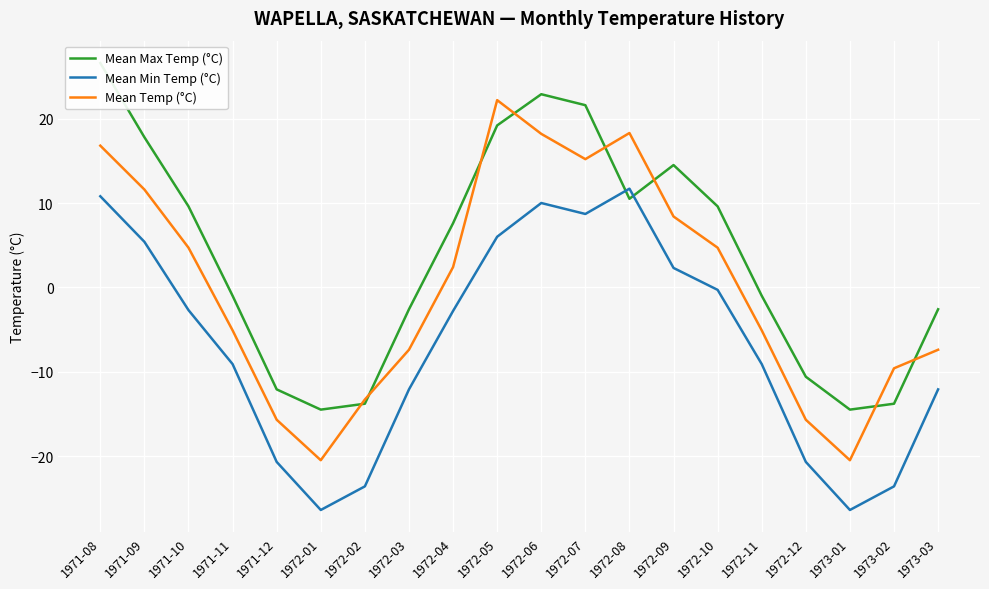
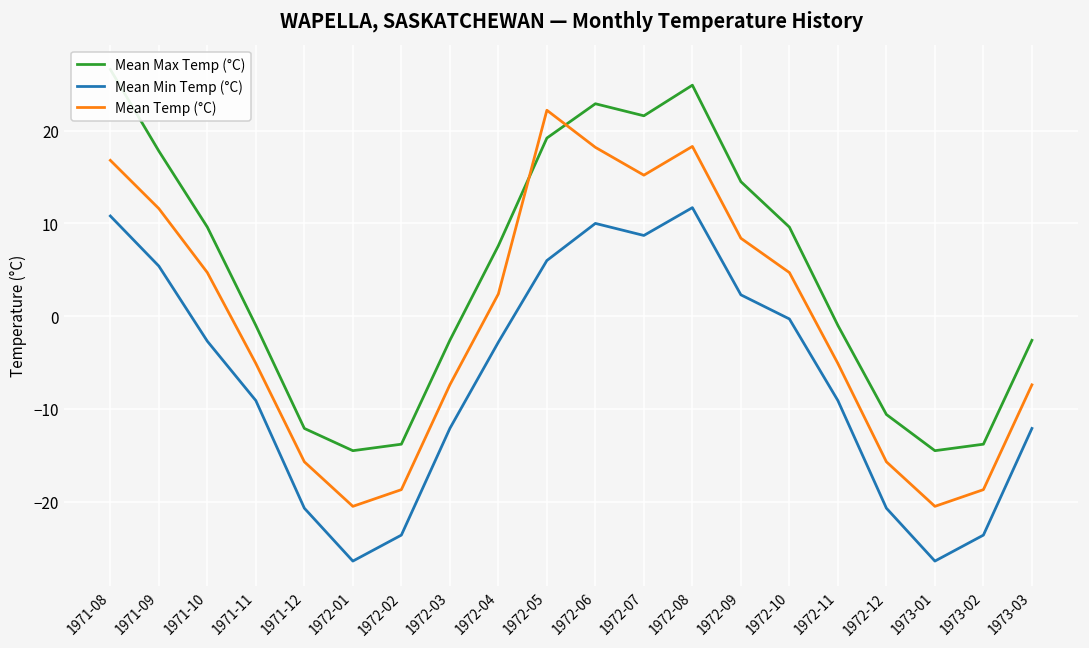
  {
    "Mean Max Temp (°C)": {
      "1971-09": 18,
      "1971-10": 10,
      "1971-11": -1,
      "1971-12": -12,
      "1972-01": -15,
      "1972-02": -14,
      "1972-03": -3,
      "1972-04": 8,
      "1972-05": 19,
      "1972-06": 23,
      "1972-07": 22,
-     "1972-08": 11,
+     "1972-08": 25,
      "1972-09": 15,
      "1972-10": 10,
      "1972-11": -1,
      "1972-12": -11,
      "1973-01": -15,
      "1973-02": -14,
      "1973-03": -3
    },
    "Mean Min Temp (°C)": {
      "1971-08": 11,
      "1971-09": 5,
      "1971-10": -3,
      "1971-11": -9,
      "1971-12": -21,
      "1972-01": -26,
      "1972-02": -24,
      "1972-03": -12,
      "1972-04": -3,
      "1972-05": 6,
      "1972-06": 10,
      "1972-07": 9,
      "1972-08": 12,
      "1972-09": 2,
      "1972-10": 0,
      "1972-11": -9,
      "1972-12": -21,
      "1973-01": -26,
      "1973-02": -24,
      "1973-03": -12
    },
    "Mean Temp (°C)": {
      "1971-08": 17,
      "1971-09": 12,
      "1971-10": 5,
      "1971-11": -5,
      "1971-12": -16,
      "1972-01": -21,
-     "1972-02": -13,
+     "1972-02": -19,
      "1972-03": -7,
      "1972-04": 2,
      "1972-05": 22,
      "1972-06": 18,
      "1972-07": 15,
      "1972-08": 18,
      "1972-09": 8,
      "1972-10": 5,
      "1972-11": -5,
      "1972-12": -16,
      "1973-01": -21,
-     "1973-02": -10,
+     "1973-02": -19,
      "1973-03": -7
    }
  }
